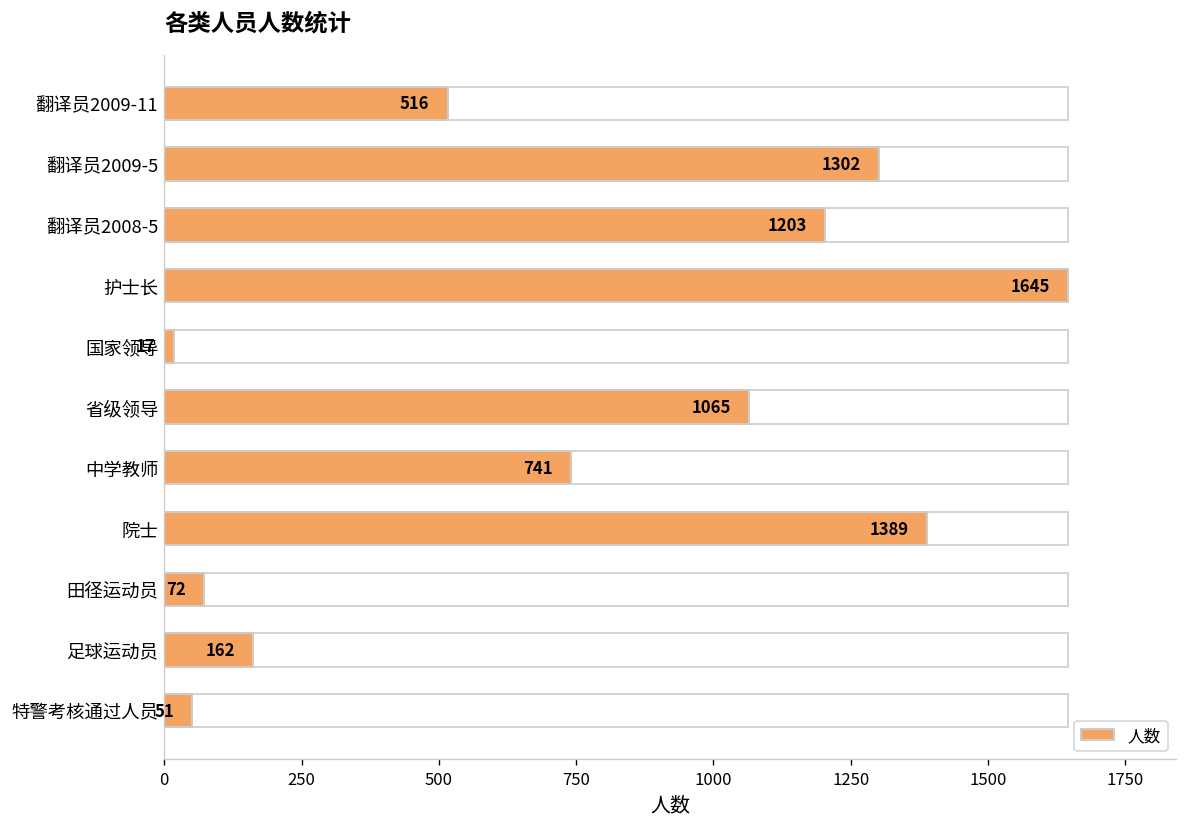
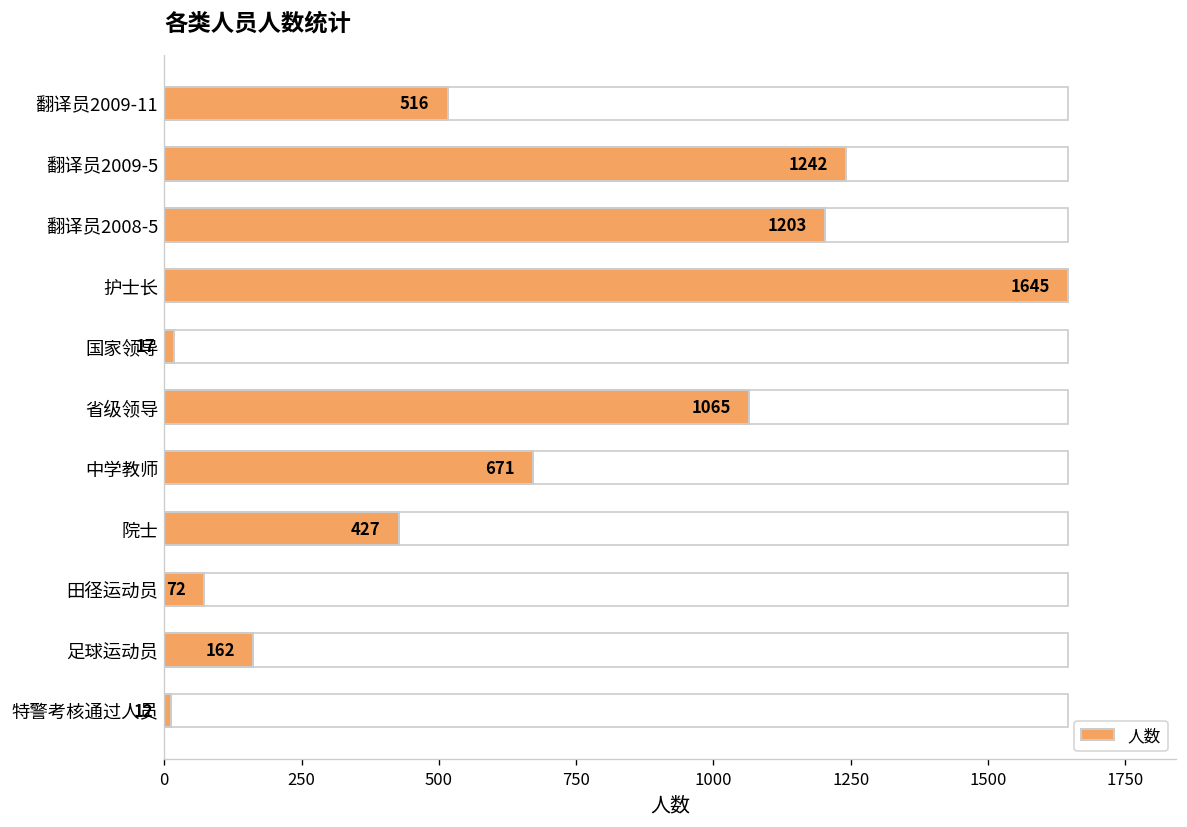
  {
    "翻译员2009-11": 516,
-   "翻译员2009-5": 1302,
+   "翻译员2009-5": 1242,
    "翻译员2008-5": 1203,
    "护士长": 1645,
    "国家领导": 17,
    "省级领导": 1065,
-   "中学教师": 741,
-   "院士": 1389,
+   "中学教师": 671,
+   "院士": 427,
    "田径运动员": 72,
    "足球运动员": 162,
-   "特警考核通过人员": 51
+   "特警考核通过人员": 12
  }
